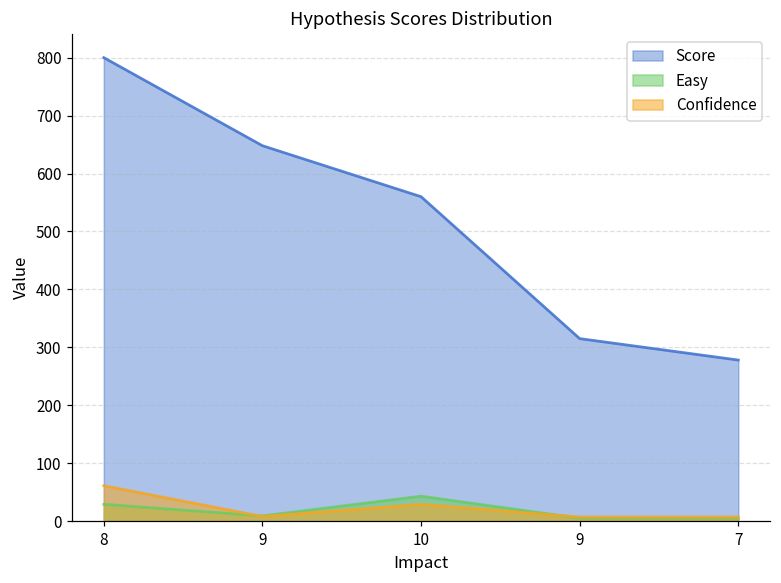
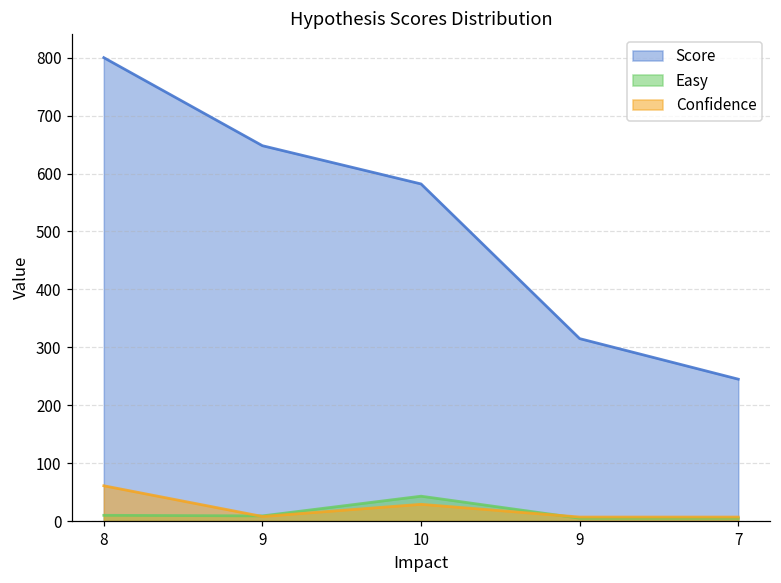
  {
    "Score": {
      "8": 800,
-     "10": 560,
-     "7": 280
+     "10": 580,
+     "7": 250
    },
    "Easy": {
-     "8": 30,
+     "8": 10,
      "10": 40
    },
    "Confidence": {
      "8": 60,
      "10": 30
    }
  }
